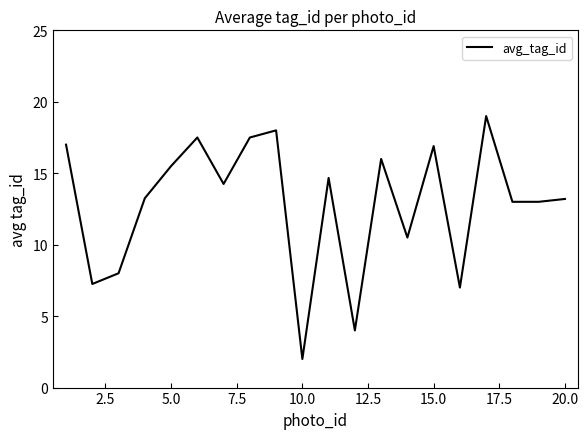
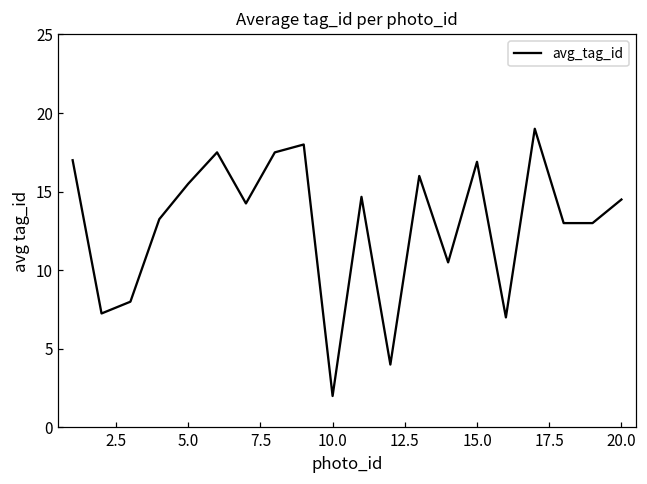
  {
    "5.0": 15.5,
    "10.0": 2.0,
    "15.0": 16.9,
-   "20.0": 13.2
+   "20.0": 14.5
  }
